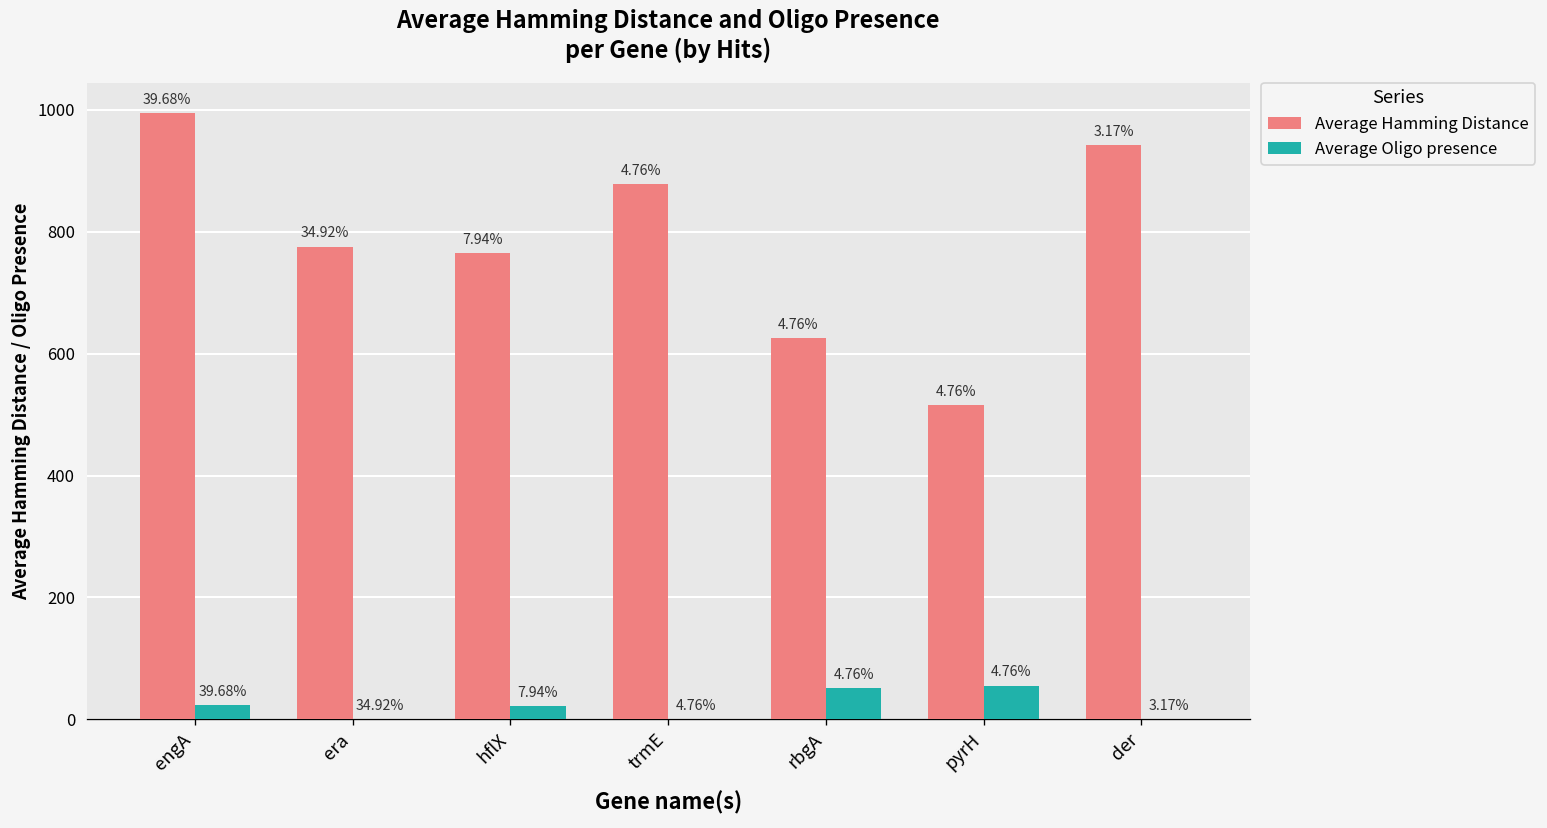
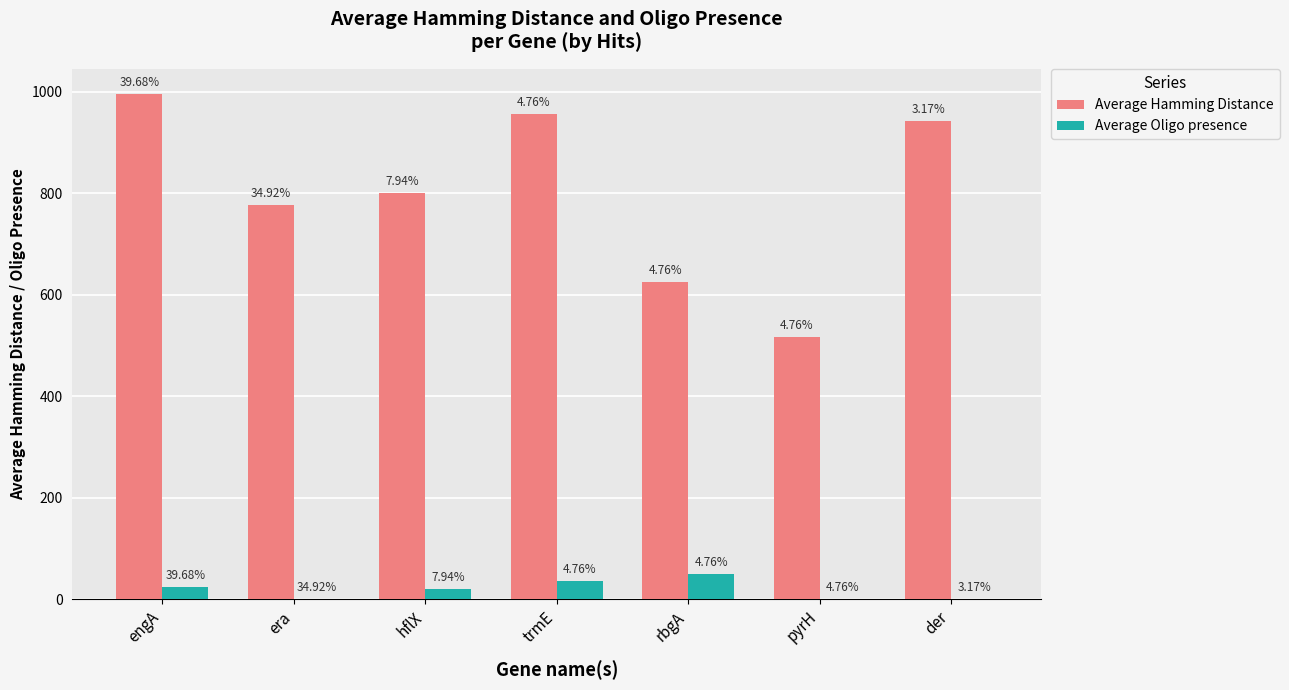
  {
    "Average Hamming Distance": {
-     "hflX": 770,
-     "trmE": 880
+     "hflX": 800,
+     "trmE": 960
    },
    "Average Oligo presence": {
-     "trmE": 0,
-     "pyrH": 60
+     "trmE": 40,
+     "pyrH": 0
    }
  }
